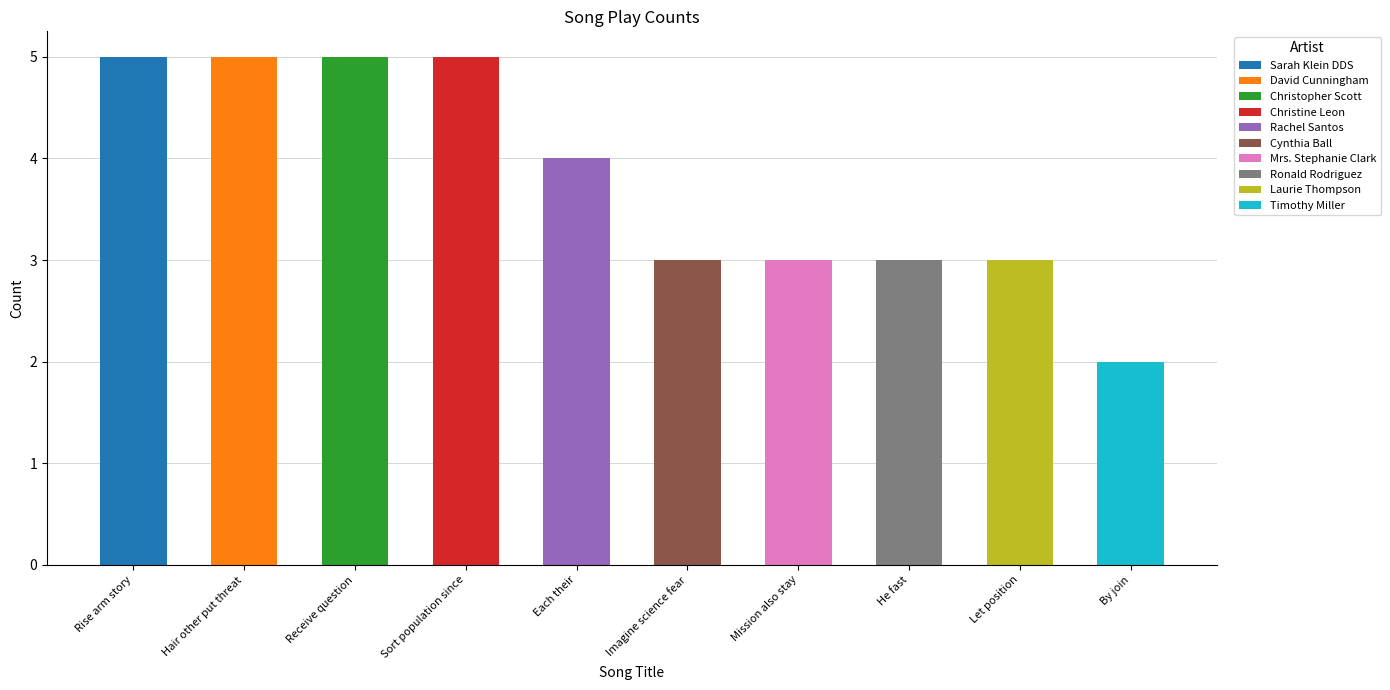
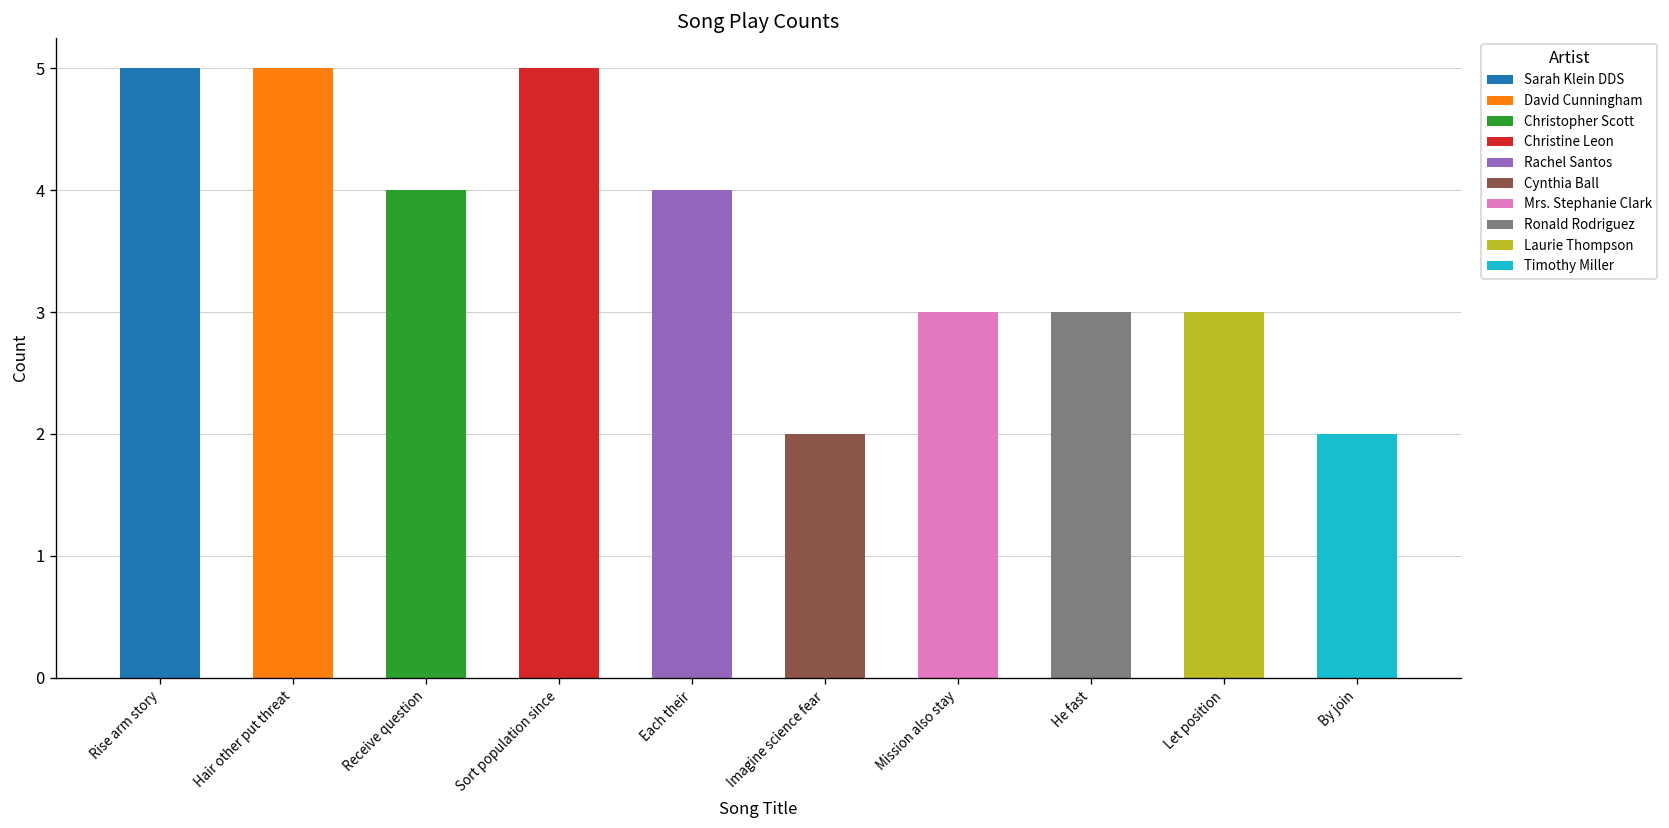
  {
    "Rise arm story": 5,
    "Hair other put threat": 5,
-   "Receive question": 5,
+   "Receive question": 4,
    "Sort population since": 5,
    "Each their": 4,
-   "Imagine science fear": 3,
+   "Imagine science fear": 2,
    "Mission also stay": 3,
    "He fast": 3,
    "Let position": 3,
    "By join": 2
  }
